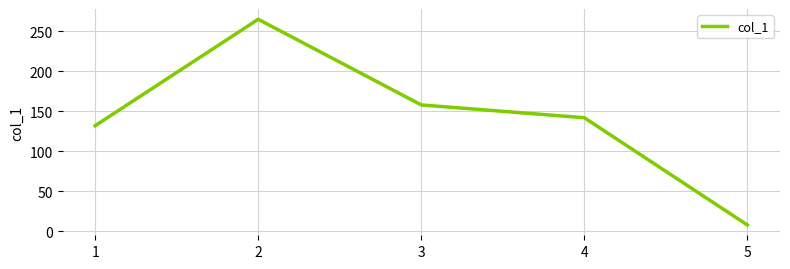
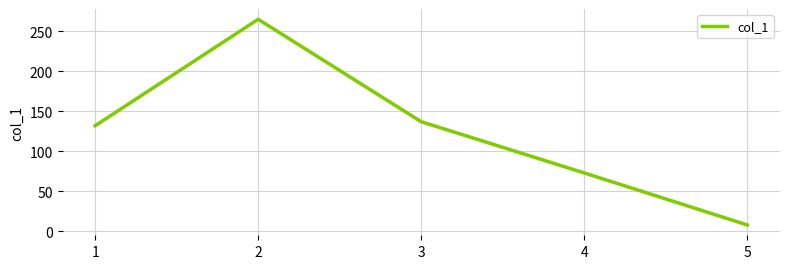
  {
    "1": 130,
    "2": 270,
-   "3": 160,
-   "4": 140,
+   "3": 140,
+   "4": 70,
    "5": 10
  }
